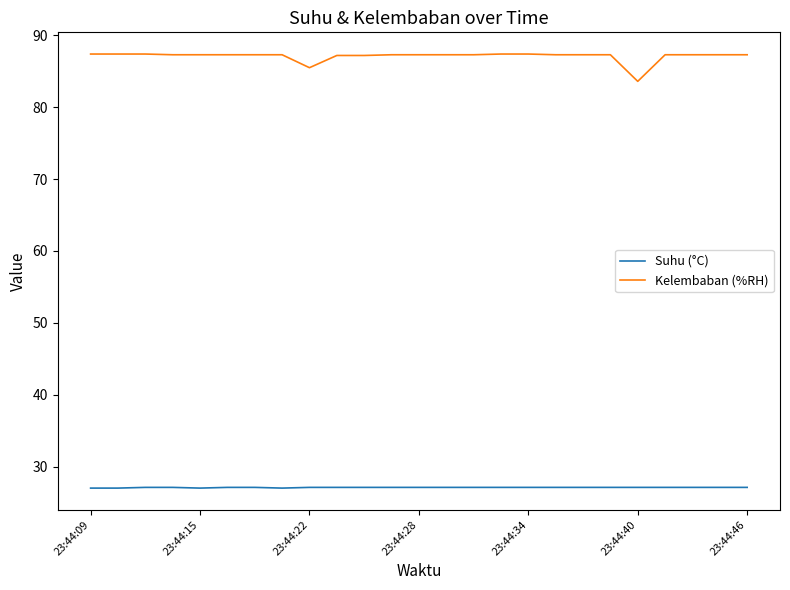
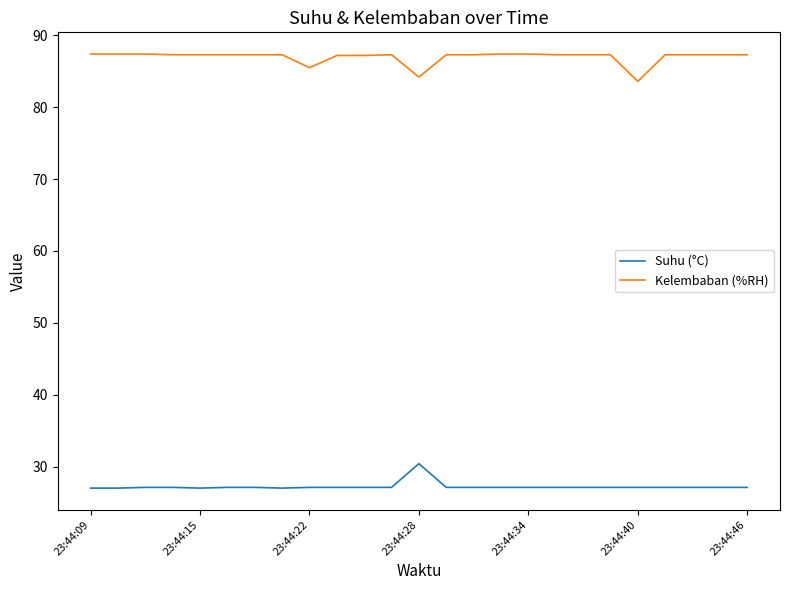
  {
    "Suhu (°C)": {
      "23:44:09": 27,
      "23:44:15": 27,
      "23:44:22": 27,
-     "23:44:28": 27,
+     "23:44:28": 30,
      "23:44:34": 27,
      "23:44:40": 27,
      "23:44:46": 27
    },
    "Kelembaban (%RH)": {
      "23:44:09": 87,
      "23:44:15": 87,
      "23:44:22": 86,
-     "23:44:28": 87,
+     "23:44:28": 84,
      "23:44:34": 87,
      "23:44:40": 84,
      "23:44:46": 87
    }
  }
